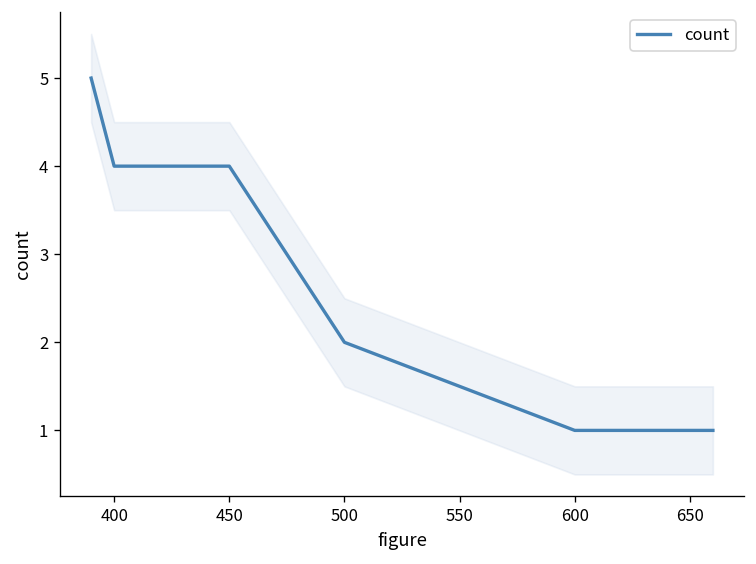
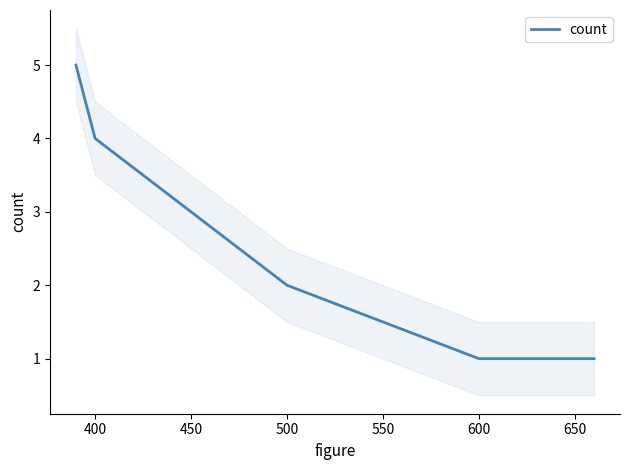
  {
    "count": {
      "400": 4,
-     "450": 4,
+     "450": 3,
      "500": 2,
      "600": 1
    }
  }
